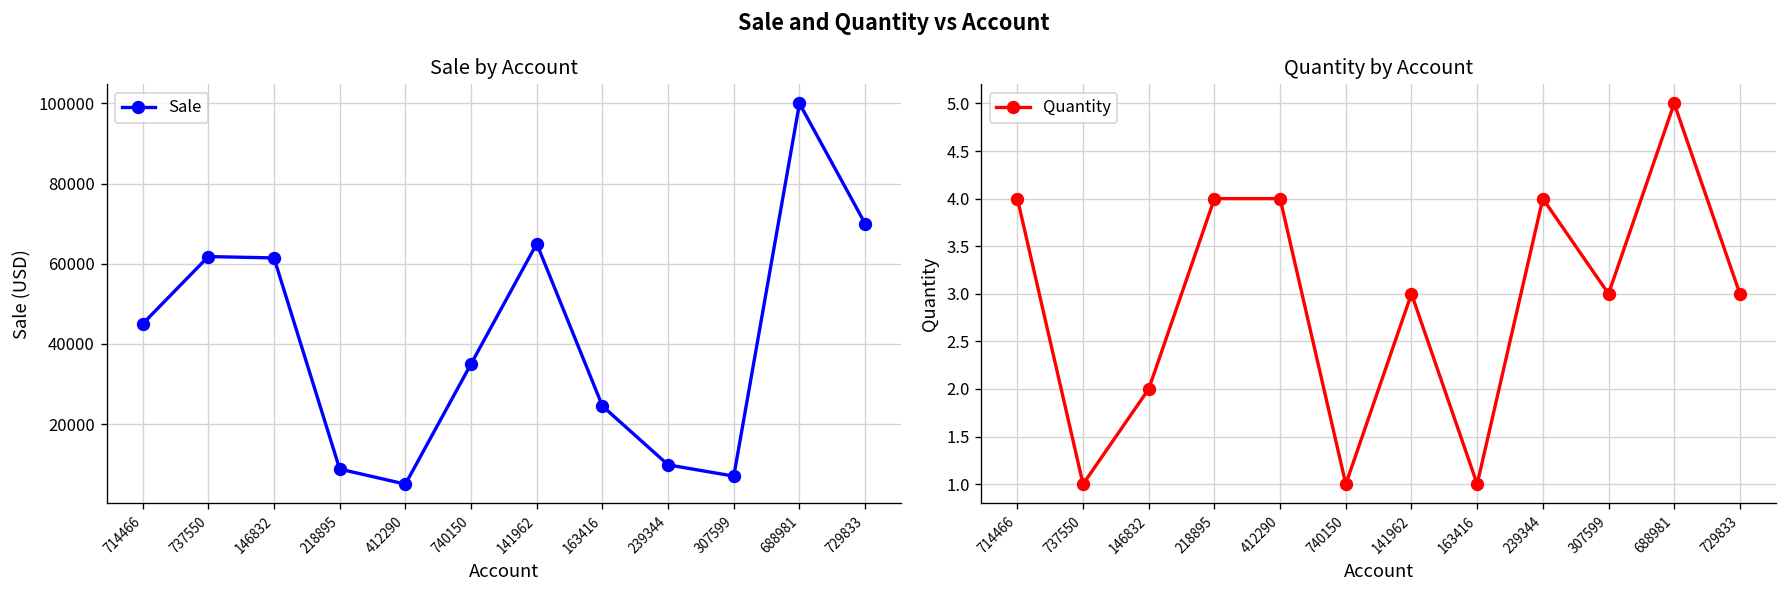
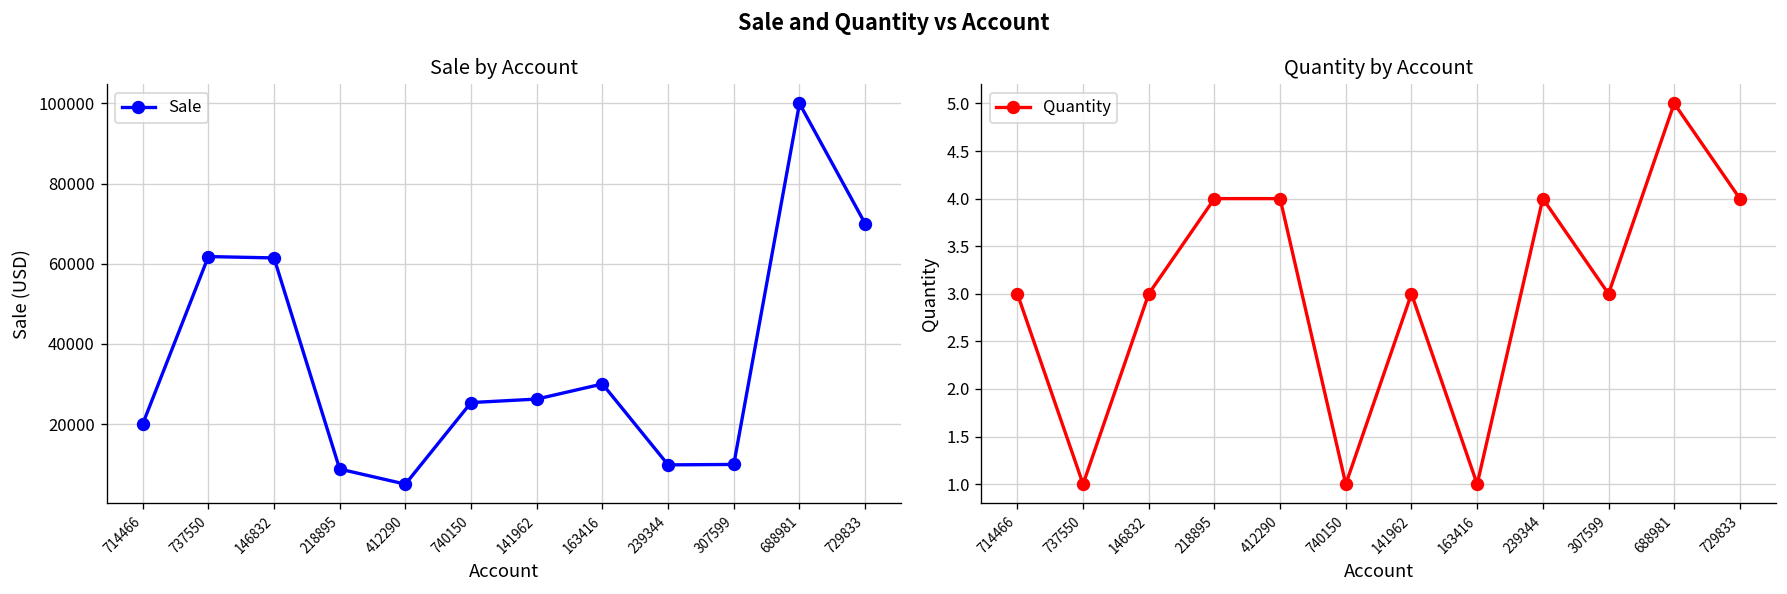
  {
    "Sale by Account": {
-     "714466": 45000,
+     "714466": 20000,
      "737550": 62000,
      "146832": 61000,
      "218895": 9000,
      "412290": 5000,
-     "740150": 35000,
-     "141962": 65000,
-     "163416": 24000,
+     "740150": 25000,
+     "141962": 26000,
+     "163416": 30000,
      "239344": 10000,
-     "307599": 7000,
+     "307599": 10000,
      "688981": 100000,
      "729833": 70000
    },
    "Quantity by Account": {
-     "714466": 4,
+     "714466": 3,
      "737550": 1,
-     "146832": 2,
+     "146832": 3,
      "218895": 4,
      "412290": 4,
      "740150": 1,
      "141962": 3,
      "163416": 1,
      "239344": 4,
      "307599": 3,
      "688981": 5,
-     "729833": 3
+     "729833": 4
    }
  }
